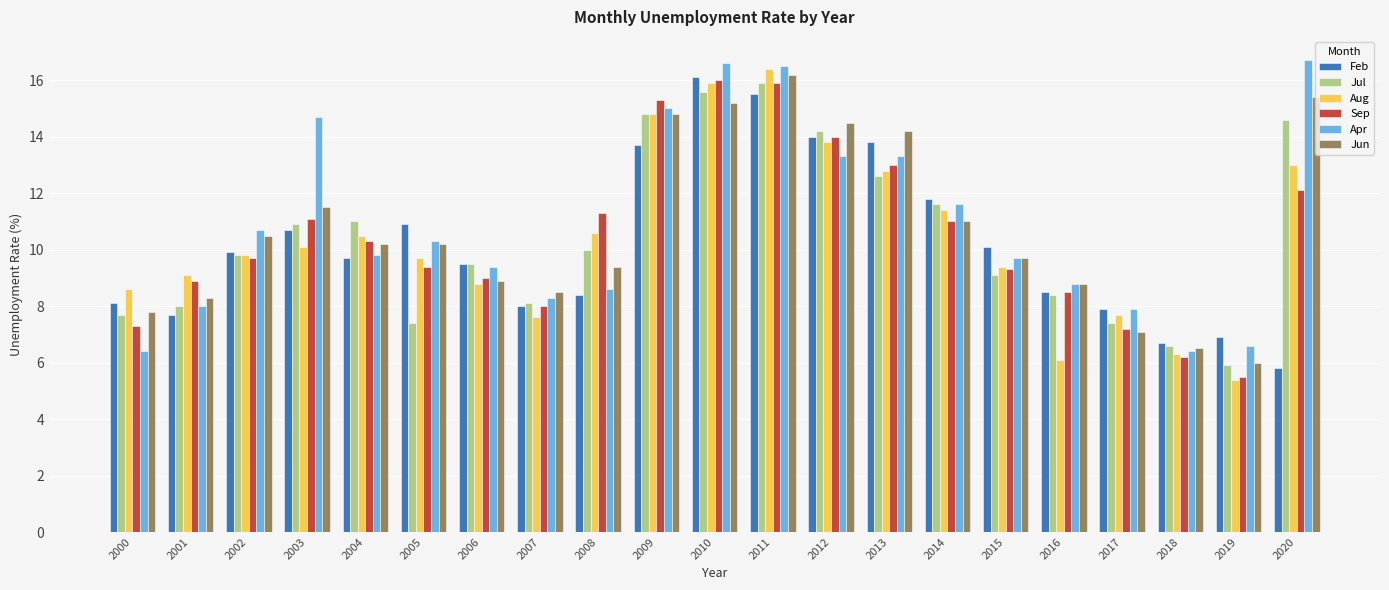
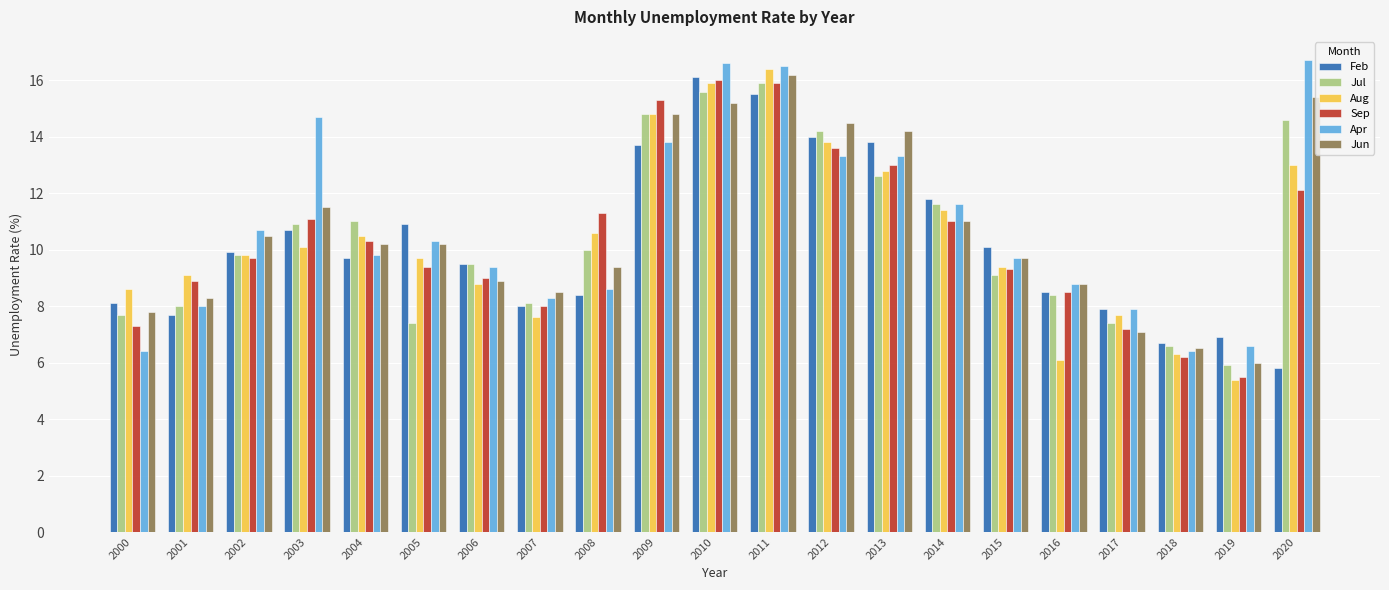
  {
    "Feb": {
      "2000": 8.1,
      "2001": 7.7,
      "2002": 9.9,
      "2003": 10.7,
      "2004": 9.7,
      "2005": 10.9,
      "2006": 9.5,
      "2007": 8.0,
      "2008": 8.4,
      "2009": 13.7,
      "2010": 16.1,
      "2011": 15.5,
      "2012": 14.0,
      "2013": 13.8,
      "2014": 11.8,
      "2015": 10.1,
      "2016": 8.5,
      "2017": 7.9,
      "2018": 6.7,
      "2019": 6.9,
      "2020": 5.8
    },
    "Jul": {
      "2000": 7.7,
      "2001": 8.0,
      "2002": 9.8,
      "2003": 10.9,
      "2004": 11.0,
      "2005": 7.4,
      "2006": 9.5,
      "2007": 8.1,
      "2008": 10.0,
      "2009": 14.8,
      "2010": 15.6,
      "2011": 15.9,
      "2012": 14.2,
      "2013": 12.6,
      "2014": 11.6,
      "2015": 9.1,
      "2016": 8.4,
      "2017": 7.4,
      "2018": 6.6,
      "2019": 5.9,
      "2020": 14.6
    },
    "Aug": {
      "2000": 8.6,
      "2001": 9.1,
      "2002": 9.8,
      "2003": 10.1,
      "2004": 10.5,
      "2005": 9.7,
      "2006": 8.8,
      "2007": 7.6,
      "2008": 10.6,
      "2009": 14.8,
      "2010": 15.9,
      "2011": 16.4,
      "2012": 13.8,
      "2013": 12.8,
      "2014": 11.4,
      "2015": 9.4,
      "2016": 6.1,
      "2017": 7.7,
      "2018": 6.3,
      "2019": 5.4,
      "2020": 13.0
    },
    "Sep": {
      "2000": 7.3,
      "2001": 8.9,
      "2002": 9.7,
      "2003": 11.1,
      "2004": 10.3,
      "2005": 9.4,
      "2006": 9.0,
      "2007": 8.0,
      "2008": 11.3,
      "2009": 15.3,
      "2010": 16.0,
      "2011": 15.9,
-     "2012": 14.0,
+     "2012": 13.6,
      "2013": 13.0,
      "2014": 11.0,
      "2015": 9.3,
      "2016": 8.5,
      "2017": 7.2,
      "2018": 6.2,
      "2019": 5.5,
      "2020": 12.1
    },
    "Apr": {
      "2000": 6.4,
      "2001": 8.0,
      "2002": 10.7,
      "2003": 14.7,
      "2004": 9.8,
      "2005": 10.3,
      "2006": 9.4,
      "2007": 8.3,
      "2008": 8.6,
-     "2009": 15.0,
+     "2009": 13.8,
      "2010": 16.6,
      "2011": 16.5,
      "2012": 13.3,
      "2013": 13.3,
      "2014": 11.6,
      "2015": 9.7,
      "2016": 8.8,
      "2017": 7.9,
      "2018": 6.4,
      "2019": 6.6,
      "2020": 16.7
    },
    "Jun": {
      "2000": 7.8,
      "2001": 8.3,
      "2002": 10.5,
      "2003": 11.5,
      "2004": 10.2,
      "2005": 10.2,
      "2006": 8.9,
      "2007": 8.5,
      "2008": 9.4,
      "2009": 14.8,
      "2010": 15.2,
      "2011": 16.2,
      "2012": 14.5,
      "2013": 14.2,
      "2014": 11.0,
      "2015": 9.7,
      "2016": 8.8,
      "2017": 7.1,
      "2018": 6.5,
      "2019": 6.0
    }
  }
